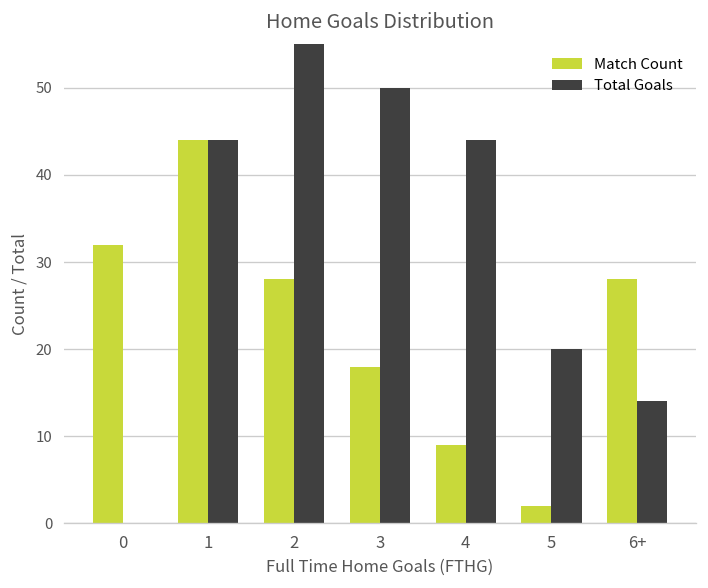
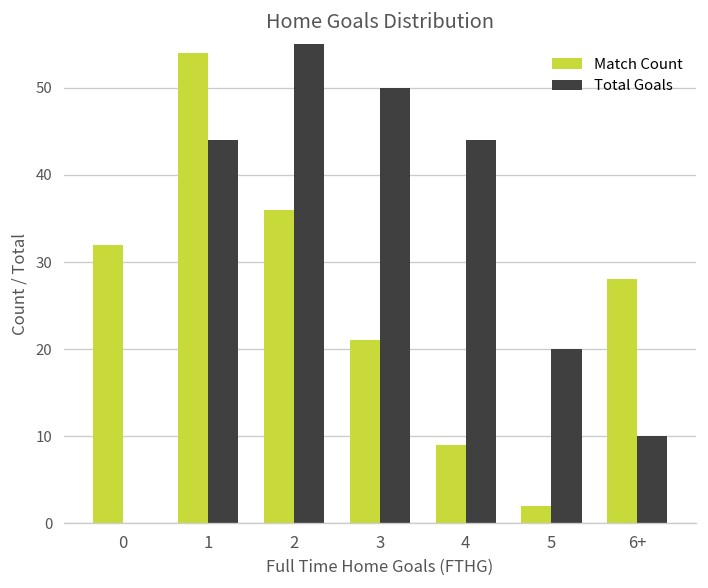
  {
    "Match Count": {
      "0": 32,
-     "1": 44,
-     "2": 28,
-     "3": 18,
+     "1": 54,
+     "2": 36,
+     "3": 21,
      "4": 9,
      "5": 2,
      "6+": 28
    },
    "Total Goals": {
      "0": 0,
      "1": 44,
      "3": 50,
      "4": 44,
      "5": 20,
-     "6+": 14
+     "6+": 10
    }
  }
